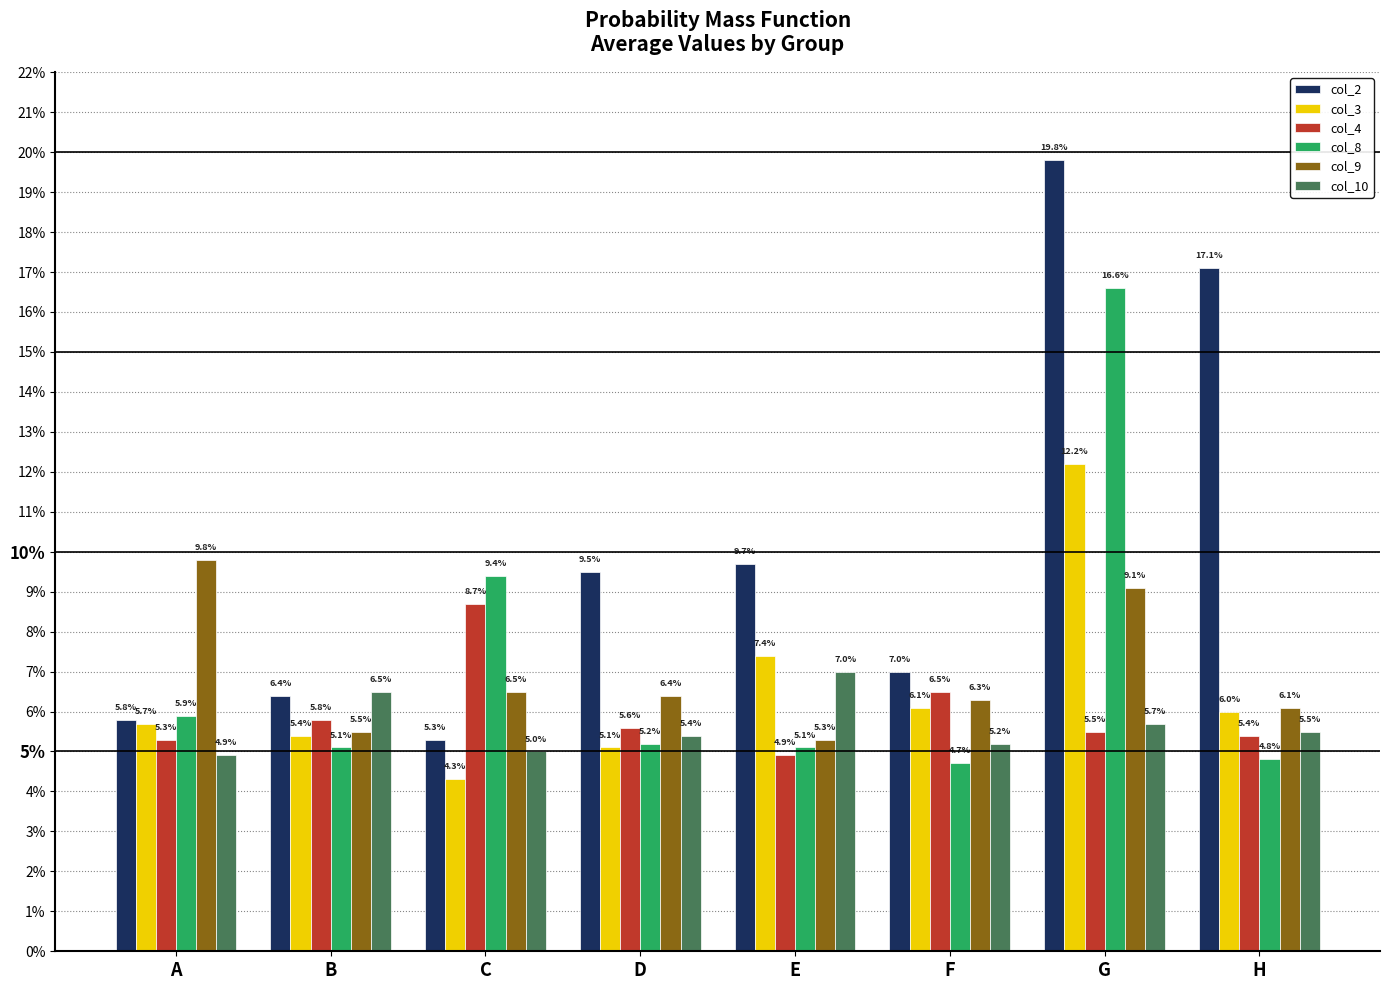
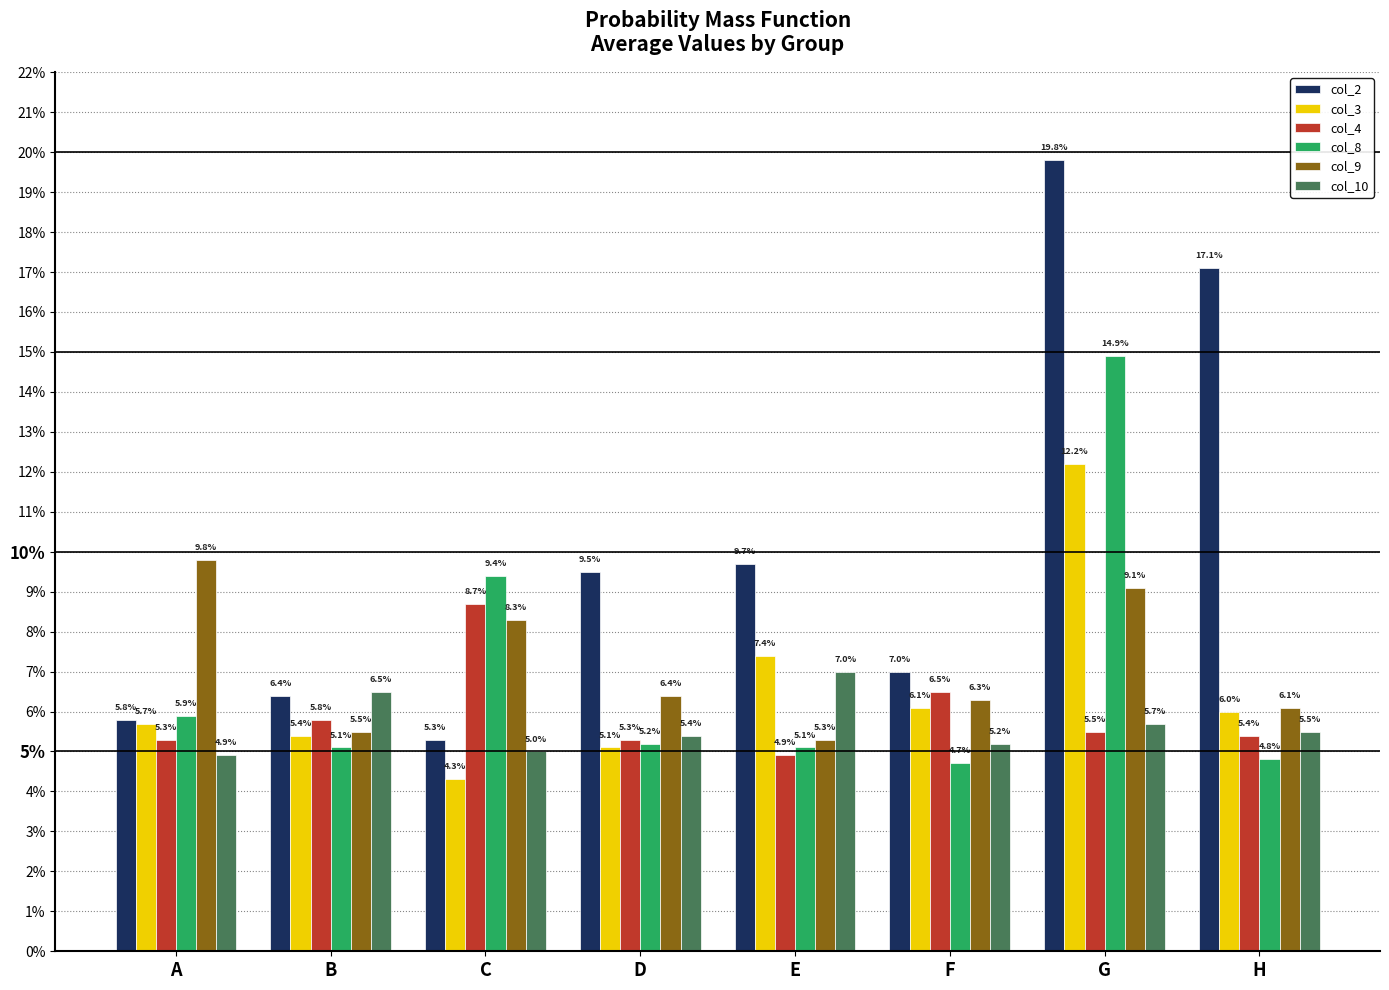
  {
    "col_2": {
      "A": "5.8%",
      "B": "6.4%",
      "C": "5.3%",
      "D": "9.5%",
      "E": "9.7%",
      "F": "7.0%",
      "G": "19.8%",
      "H": "17.1%"
    },
    "col_3": {
      "A": "5.7%",
      "B": "5.4%",
      "C": "4.3%",
      "D": "5.1%",
      "E": "7.4%",
      "F": "6.1%",
      "G": "12.2%",
      "H": "6.0%"
    },
    "col_4": {
      "A": "5.3%",
      "B": "5.8%",
      "C": "8.7%",
-     "D": "5.6%",
+     "D": "5.3%",
      "E": "4.9%",
      "F": "6.5%",
      "G": "5.5%",
      "H": "5.4%"
    },
    "col_8": {
      "A": "5.9%",
      "B": "5.1%",
      "C": "9.4%",
      "D": "5.2%",
      "E": "5.1%",
      "F": "4.7%",
-     "G": "16.6%",
+     "G": "14.9%",
      "H": "4.8%"
    },
    "col_9": {
      "A": "9.8%",
      "B": "5.5%",
-     "C": "6.5%",
+     "C": "8.3%",
      "D": "6.4%",
      "E": "5.3%",
      "F": "6.3%",
      "G": "9.1%",
      "H": "6.1%"
    },
    "col_10": {
      "A": "4.9%",
      "B": "6.5%",
      "C": "5.0%",
      "D": "5.4%",
      "E": "7.0%",
      "F": "5.2%",
      "G": "5.7%",
      "H": "5.5%"
    }
  }
